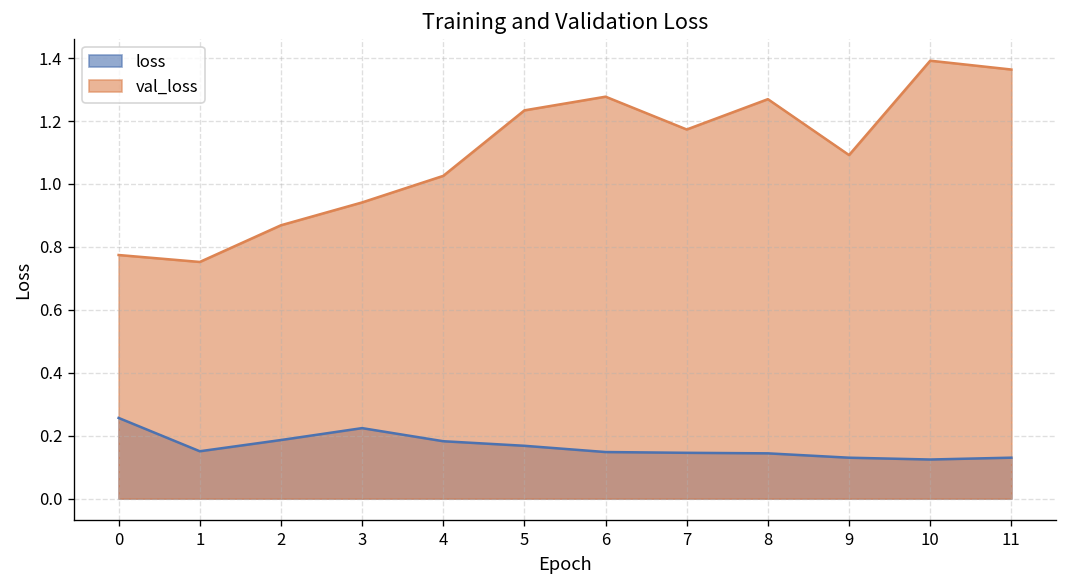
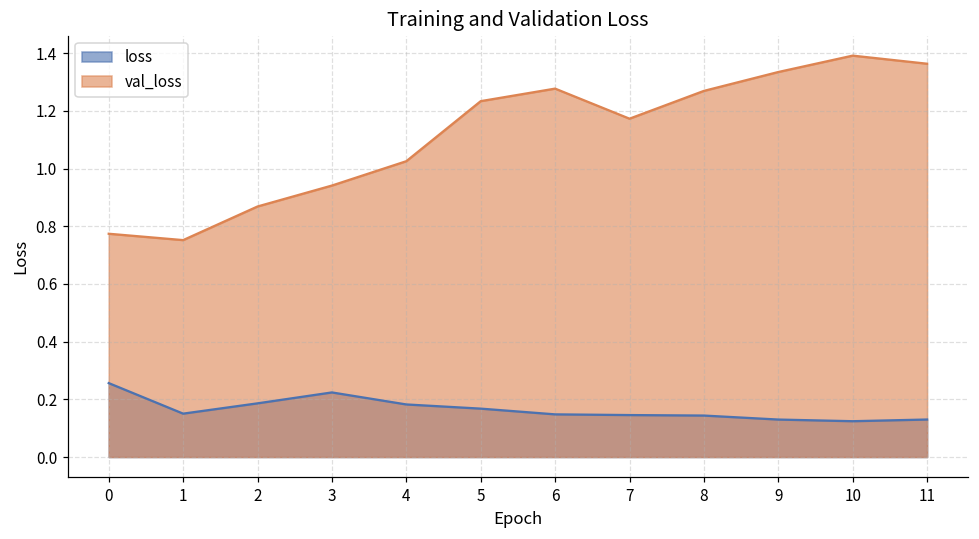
  {
    "loss": {
      "0": 0.26,
      "1": 0.15,
      "2": 0.19,
      "3": 0.22,
      "4": 0.18,
      "5": 0.17,
      "6": 0.15,
      "7": 0.15,
      "8": 0.14,
      "9": 0.13,
      "10": 0.12,
      "11": 0.13
    },
    "val_loss": {
      "0": 0.77,
      "1": 0.75,
      "2": 0.87,
      "3": 0.94,
      "4": 1.03,
      "5": 1.23,
      "6": 1.28,
      "7": 1.17,
      "8": 1.27,
-     "9": 1.09,
+     "9": 1.33,
      "10": 1.39,
      "11": 1.36
    }
  }
